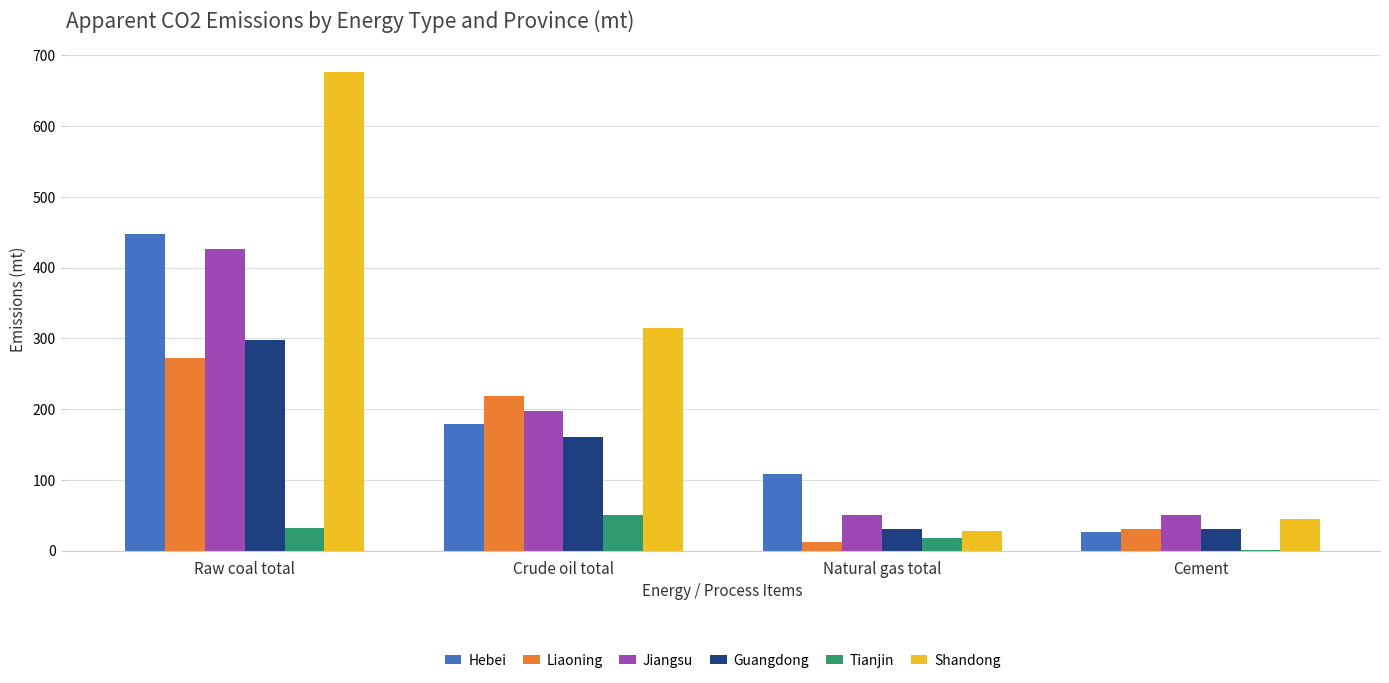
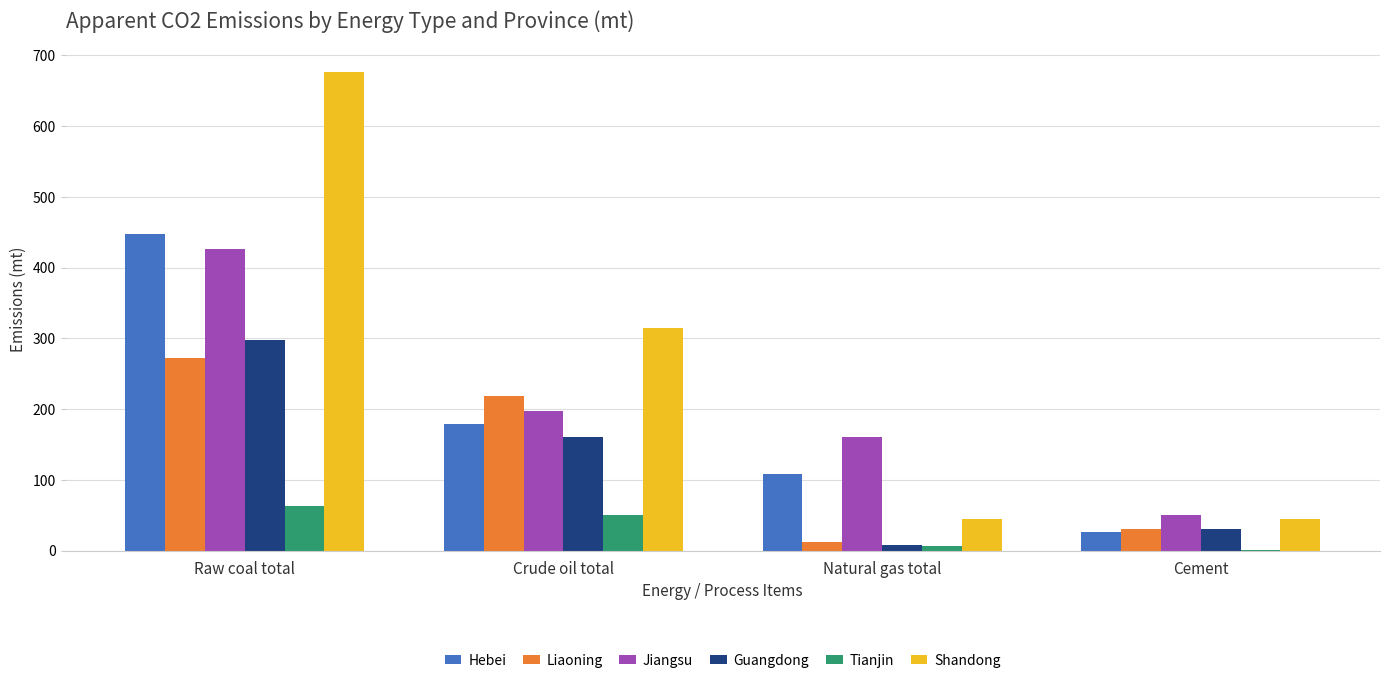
  {
    "Hebei": {
      "Raw coal total": 450,
      "Crude oil total": 180,
      "Natural gas total": 110,
      "Cement": 30
    },
    "Liaoning": {
      "Raw coal total": 270,
      "Crude oil total": 220,
      "Natural gas total": 10,
      "Cement": 30
    },
    "Jiangsu": {
      "Raw coal total": 430,
      "Crude oil total": 200,
-     "Natural gas total": 50,
+     "Natural gas total": 160,
      "Cement": 50
    },
    "Guangdong": {
      "Raw coal total": 300,
      "Crude oil total": 160,
-     "Natural gas total": 30,
+     "Natural gas total": 10,
      "Cement": 30
    },
    "Tianjin": {
-     "Raw coal total": 30,
+     "Raw coal total": 60,
      "Crude oil total": 50,
-     "Natural gas total": 20
+     "Natural gas total": 10
    },
    "Shandong": {
      "Raw coal total": 680,
      "Crude oil total": 310,
-     "Natural gas total": 30,
+     "Natural gas total": 50,
      "Cement": 40
    }
  }
